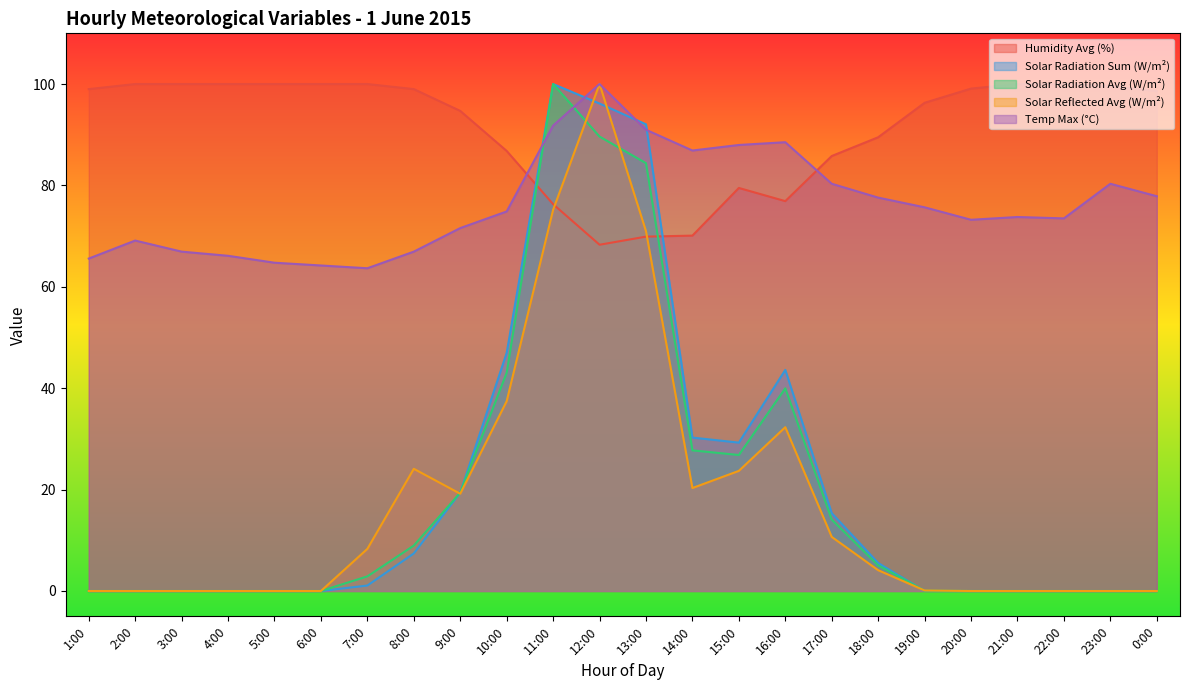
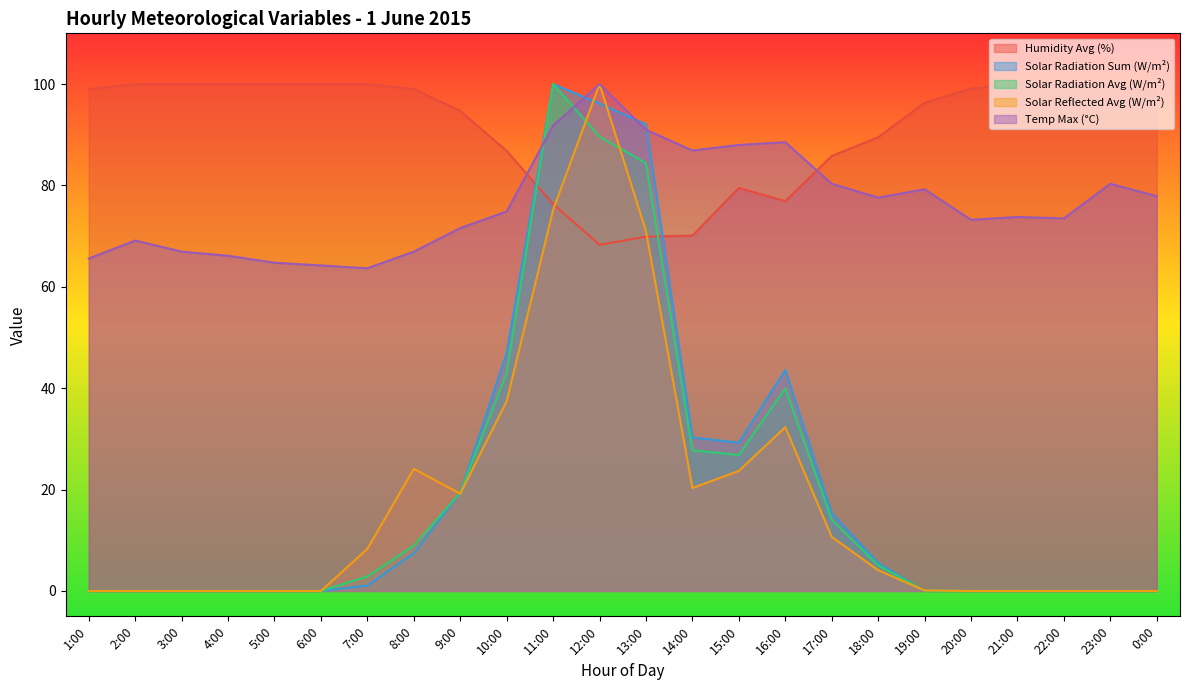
  {
    "Humidity Avg (%)": {
      "1:00": 99,
      "2:00": 100,
      "3:00": 100,
      "4:00": 100,
      "5:00": 100,
      "6:00": 100,
      "7:00": 100,
      "8:00": 99,
      "9:00": 95,
      "10:00": 87,
      "11:00": 76,
      "12:00": 68,
      "13:00": 70,
      "14:00": 70,
      "15:00": 80,
      "16:00": 77,
      "17:00": 86,
      "18:00": 90,
      "19:00": 96,
      "20:00": 99
    },
    "Solar Radiation Sum (W/m²)": {
      "7:00": 1,
      "8:00": 7,
      "10:00": 47,
      "12:00": 96,
      "13:00": 92,
      "14:00": 30,
      "15:00": 29,
      "16:00": 44,
      "17:00": 15
    },
    "Solar Radiation Avg (W/m²)": {
      "7:00": 3,
      "8:00": 9,
      "10:00": 43,
      "12:00": 90,
      "13:00": 84,
      "14:00": 28,
      "15:00": 27,
      "16:00": 40,
      "17:00": 14
    },
    "Solar Reflected Avg (W/m²)": {
      "7:00": 8,
      "8:00": 24,
      "10:00": 37,
      "11:00": 75,
      "13:00": 71,
      "14:00": 20,
      "15:00": 24,
      "16:00": 32,
      "17:00": 11,
      "18:00": 4
    },
    "Temp Max (°C)": {
      "1:00": 66,
      "2:00": 69,
      "3:00": 67,
      "4:00": 66,
      "5:00": 65,
      "6:00": 64,
      "7:00": 64,
      "8:00": 67,
      "9:00": 72,
      "10:00": 75,
      "11:00": 92,
      "13:00": 91,
      "14:00": 87,
      "15:00": 88,
      "16:00": 89,
      "17:00": 80,
      "18:00": 78,
-     "19:00": 76,
+     "19:00": 79,
      "20:00": 73,
      "21:00": 74,
      "22:00": 73,
      "23:00": 80,
      "0:00": 78
    }
  }
